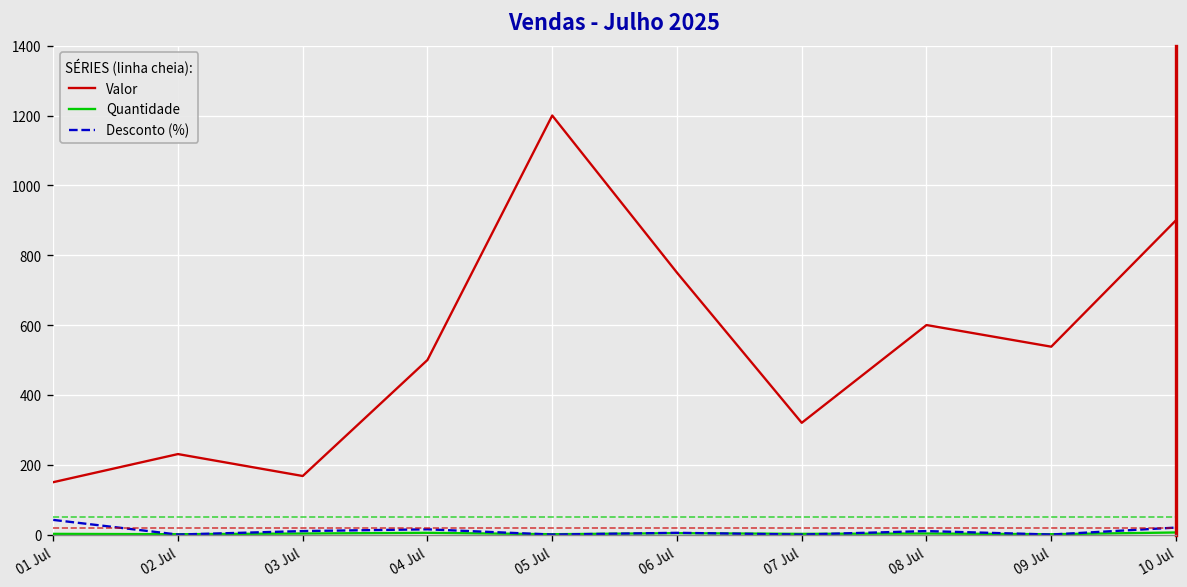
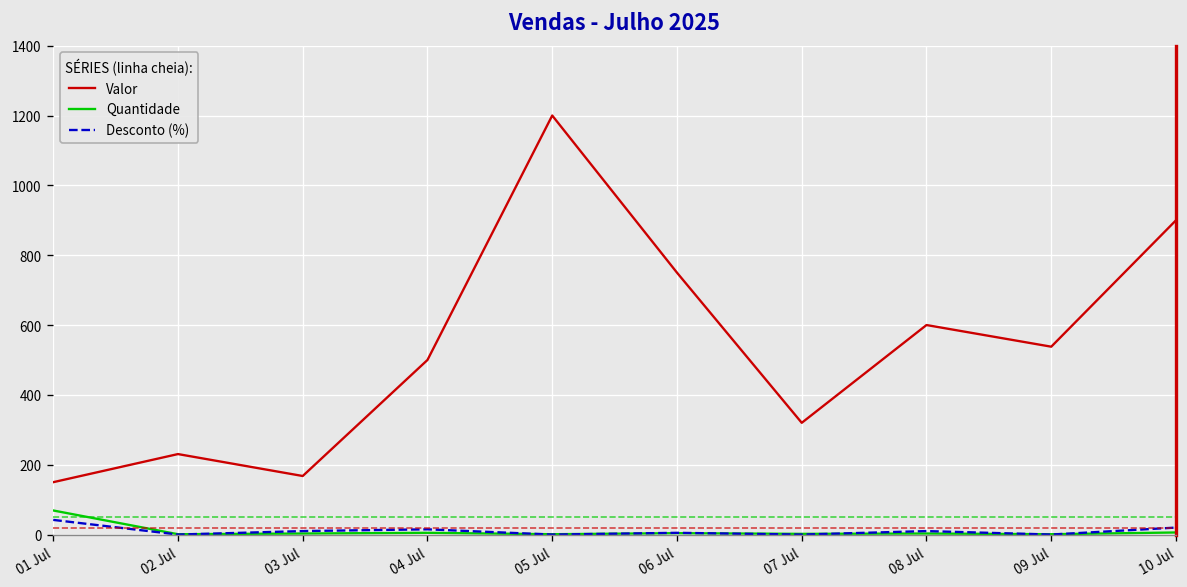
  {
    "Valor": {
      "01 Jul": 150,
      "02 Jul": 230,
      "03 Jul": 170,
      "04 Jul": 500,
      "05 Jul": 1200,
      "06 Jul": 750,
      "07 Jul": 320,
      "08 Jul": 600,
      "09 Jul": 540,
      "10 Jul": 900
    },
    "Quantidade": {
-     "01 Jul": 0,
+     "01 Jul": 70,
      "04 Jul": 10,
      "10 Jul": 10
    },
    "Desconto (%)": {
      "01 Jul": 40,
      "04 Jul": 20,
      "10 Jul": 20
    }
  }
